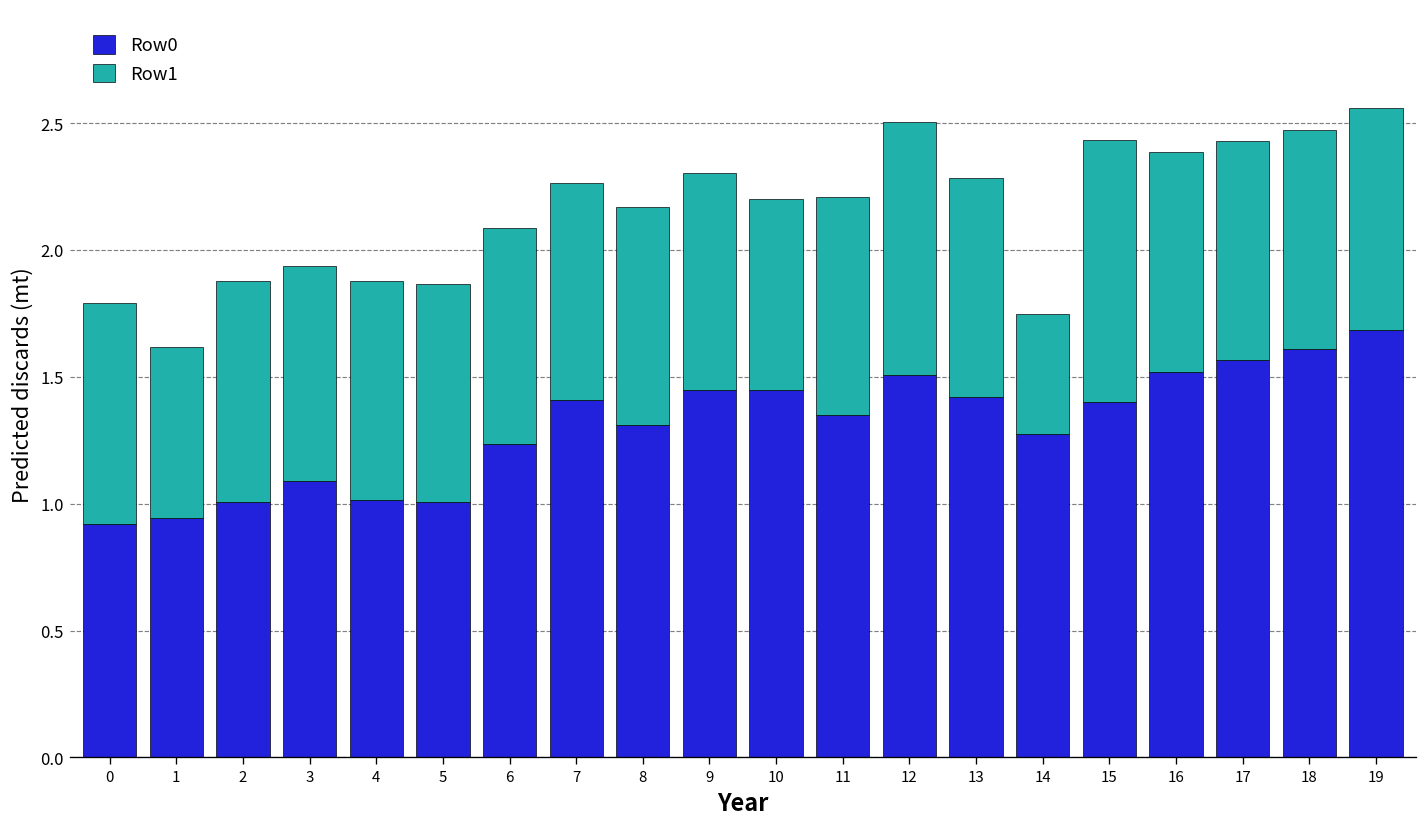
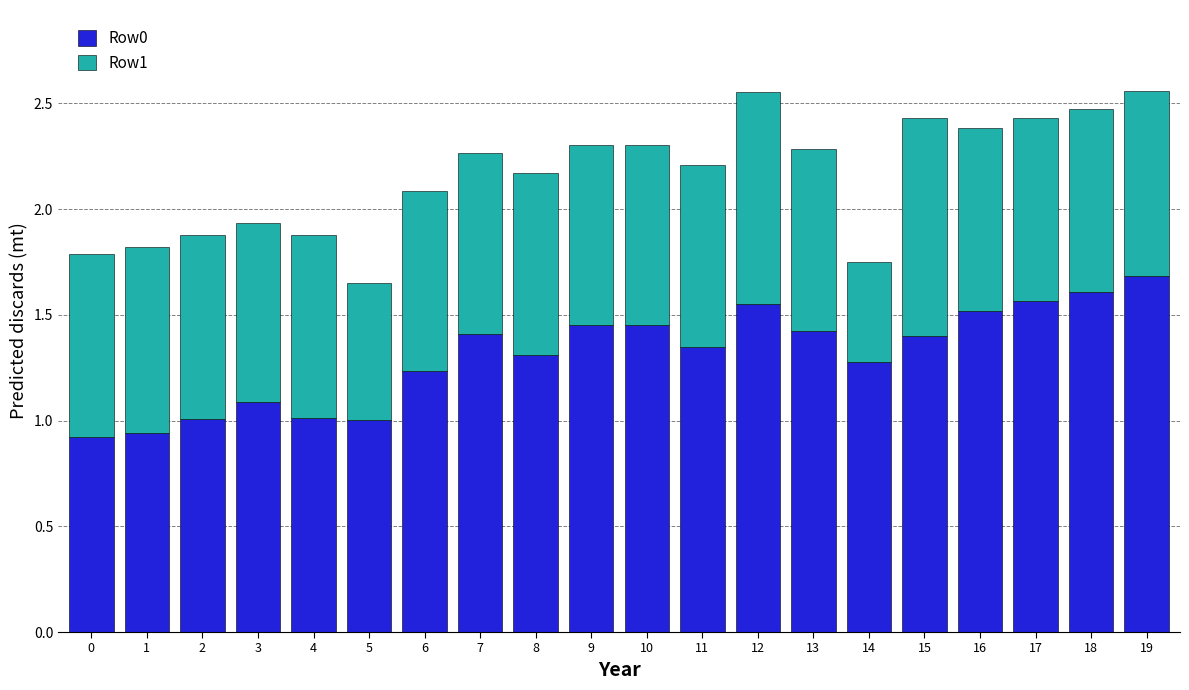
  {
    "Row0": {
      "0": 0.92,
      "1": 0.94,
      "2": 1.01,
      "3": 1.09,
      "4": 1.01,
      "5": 1.01,
      "6": 1.24,
      "7": 1.41,
      "8": 1.31,
      "9": 1.45,
      "10": 1.45,
      "11": 1.35,
-     "12": 1.51,
+     "12": 1.55,
      "13": 1.42,
      "14": 1.28,
      "15": 1.40,
      "16": 1.52,
      "17": 1.57,
      "18": 1.61,
      "19": 1.69
    },
    "Row1": {
      "0": 0.87,
-     "1": 0.67,
+     "1": 0.88,
      "2": 0.87,
      "3": 0.85,
      "4": 0.86,
-     "5": 0.86,
+     "5": 0.64,
      "6": 0.85,
      "7": 0.85,
      "8": 0.86,
      "9": 0.85,
-     "10": 0.75,
+     "10": 0.86,
      "11": 0.86,
      "12": 1.00,
      "13": 0.86,
      "14": 0.47,
      "15": 1.03,
      "16": 0.87,
      "17": 0.87,
      "18": 0.86,
      "19": 0.87
    }
  }
